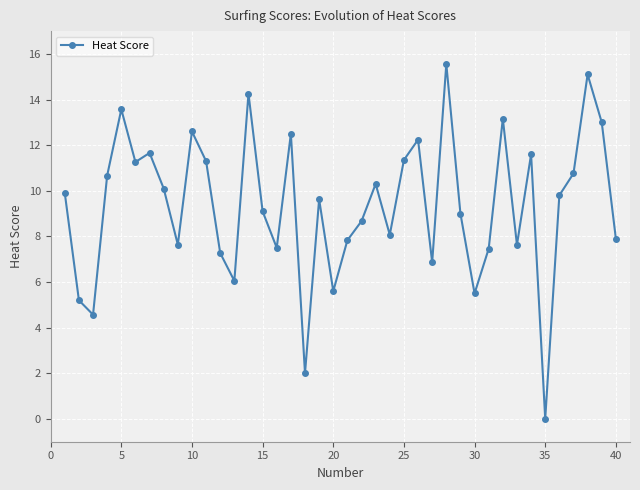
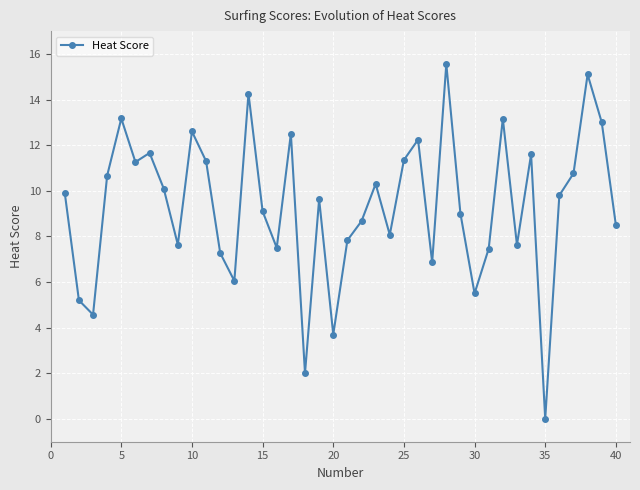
  {
-   "5": 13.6,
+   "5": 13.2,
    "10": 12.6,
    "15": 9.1,
-   "20": 5.6,
+   "20": 3.7,
    "25": 11.4,
    "30": 5.5,
    "35": 0.0,
-   "40": 7.9
+   "40": 8.5
  }
